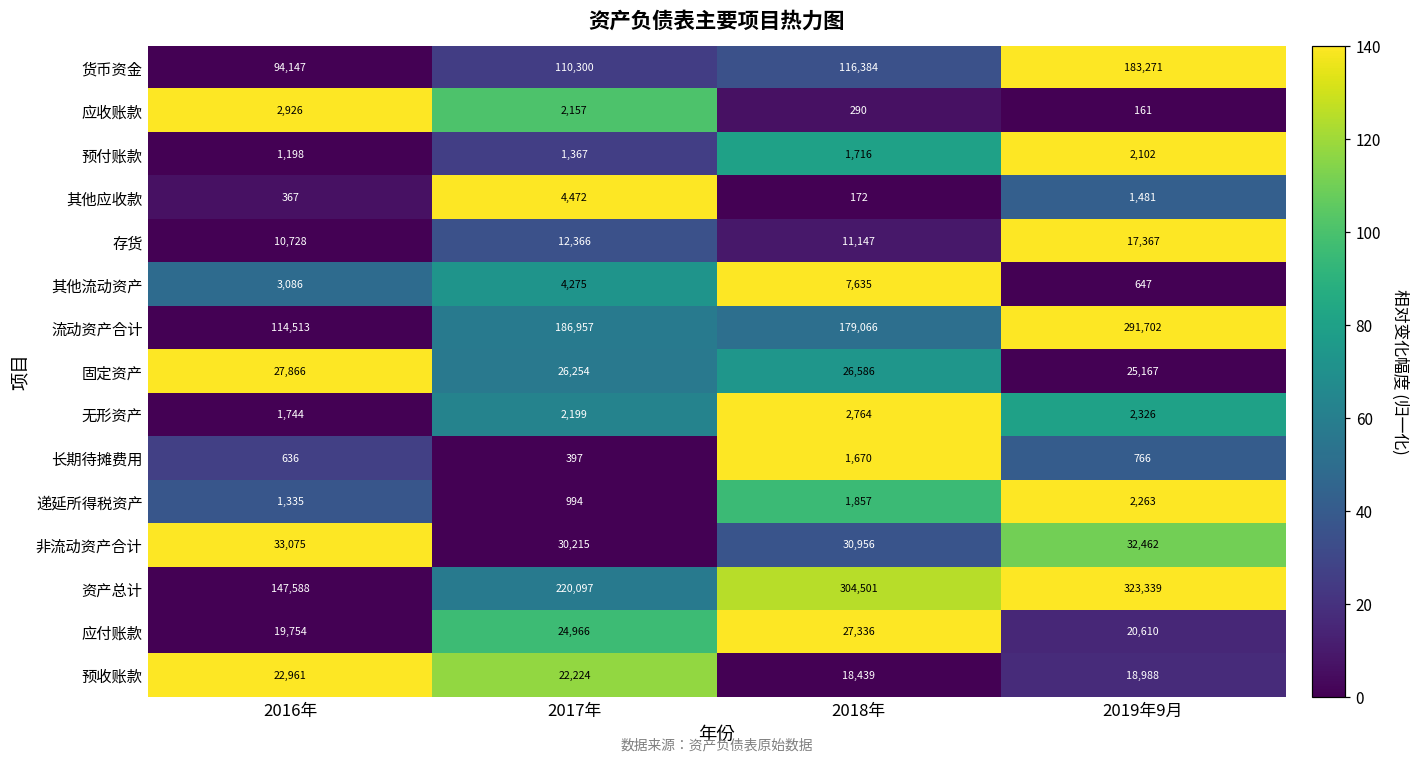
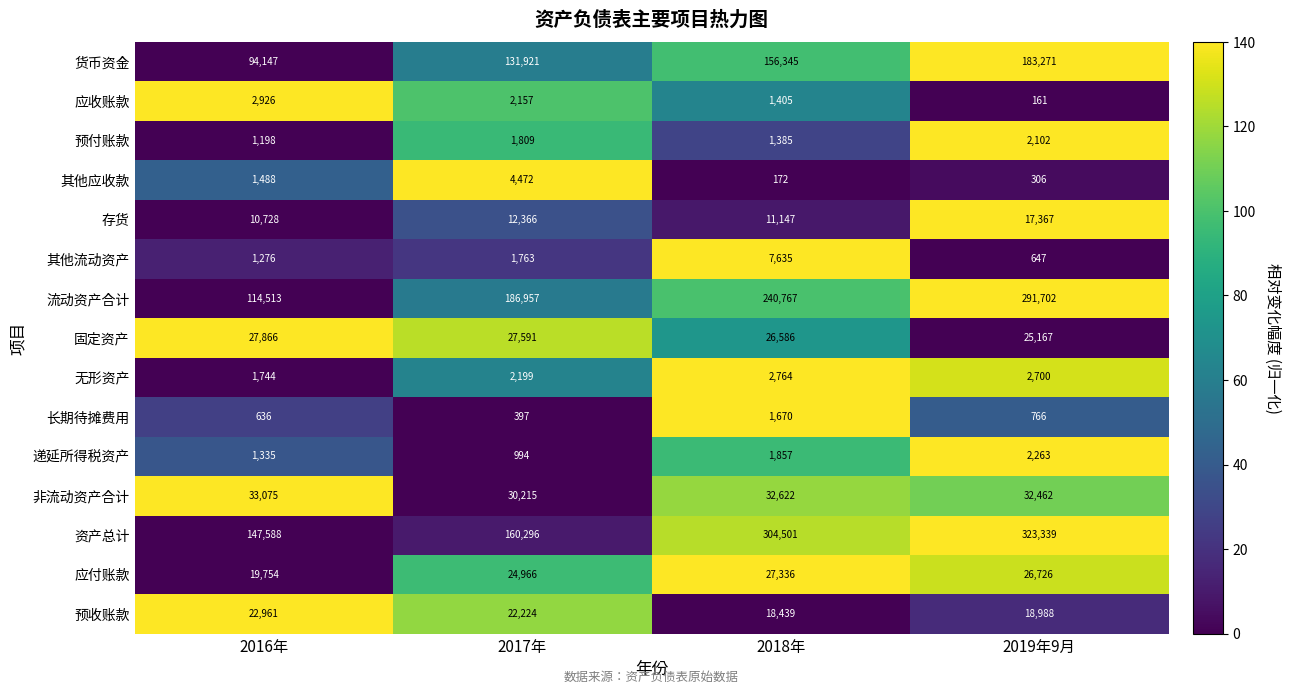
  {
    "货币资金": {
      "2016年": "94,147",
-     "2017年": "110,300",
-     "2018年": "116,384",
+     "2017年": "131,921",
+     "2018年": "156,345",
      "2019年9月": "183,271"
    },
    "应收账款": {
      "2016年": "2,926",
      "2017年": "2,157",
-     "2018年": "290",
+     "2018年": "1,405",
      "2019年9月": "161"
    },
    "预付账款": {
      "2016年": "1,198",
-     "2017年": "1,367",
-     "2018年": "1,716",
+     "2017年": "1,809",
+     "2018年": "1,385",
      "2019年9月": "2,102"
    },
    "其他应收款": {
-     "2016年": "367",
+     "2016年": "1,488",
      "2017年": "4,472",
      "2018年": "172",
-     "2019年9月": "1,481"
+     "2019年9月": "306"
    },
    "存货": {
      "2016年": "10,728",
      "2017年": "12,366",
      "2018年": "11,147",
      "2019年9月": "17,367"
    },
    "其他流动资产": {
-     "2016年": "3,086",
-     "2017年": "4,275",
+     "2016年": "1,276",
+     "2017年": "1,763",
      "2018年": "7,635",
      "2019年9月": "647"
    },
    "流动资产合计": {
      "2016年": "114,513",
      "2017年": "186,957",
-     "2018年": "179,066",
+     "2018年": "240,767",
      "2019年9月": "291,702"
    },
    "固定资产": {
      "2016年": "27,866",
-     "2017年": "26,254",
+     "2017年": "27,591",
      "2018年": "26,586",
      "2019年9月": "25,167"
    },
    "无形资产": {
      "2016年": "1,744",
      "2017年": "2,199",
      "2018年": "2,764",
-     "2019年9月": "2,326"
+     "2019年9月": "2,700"
    },
    "长期待摊费用": {
      "2016年": "636",
      "2017年": "397",
      "2018年": "1,670",
      "2019年9月": "766"
    },
    "递延所得税资产": {
      "2016年": "1,335",
      "2017年": "994",
      "2018年": "1,857",
      "2019年9月": "2,263"
    },
    "非流动资产合计": {
      "2016年": "33,075",
      "2017年": "30,215",
-     "2018年": "30,956",
+     "2018年": "32,622",
      "2019年9月": "32,462"
    },
    "资产总计": {
      "2016年": "147,588",
-     "2017年": "220,097",
+     "2017年": "160,296",
      "2018年": "304,501",
      "2019年9月": "323,339"
    },
    "应付账款": {
      "2016年": "19,754",
      "2017年": "24,966",
      "2018年": "27,336",
-     "2019年9月": "20,610"
+     "2019年9月": "26,726"
    },
    "预收账款": {
      "2016年": "22,961",
      "2017年": "22,224",
      "2018年": "18,439",
      "2019年9月": "18,988"
    }
  }
